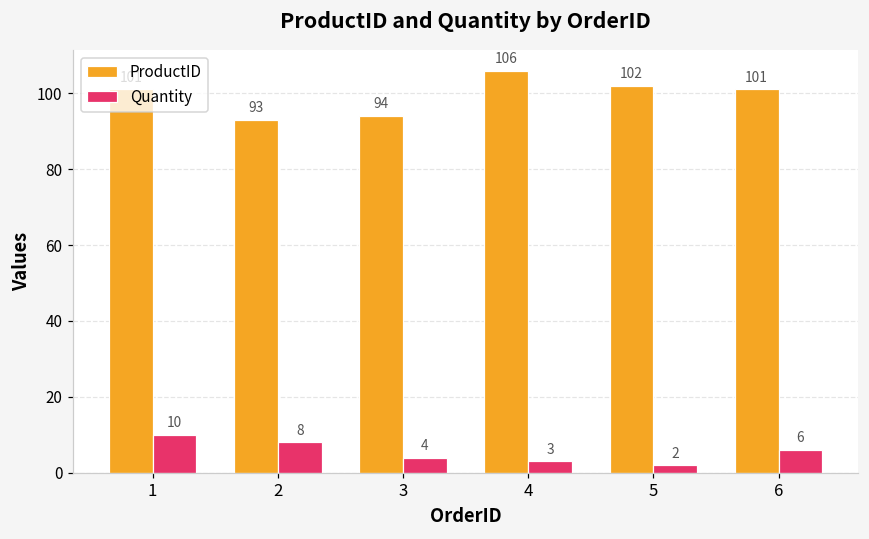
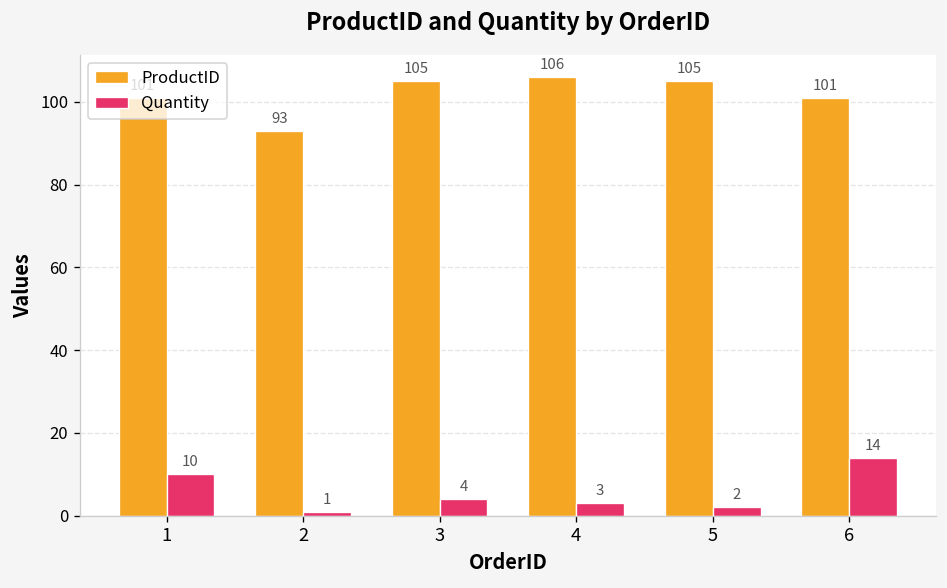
  {
    "ProductID": {
      "2": 93,
-     "3": 94,
+     "3": 105,
      "4": 106,
-     "5": 102,
+     "5": 105,
      "6": 101
    },
    "Quantity": {
      "1": 10,
-     "2": 8,
+     "2": 1,
      "3": 4,
      "4": 3,
      "5": 2,
-     "6": 6
+     "6": 14
    }
  }
